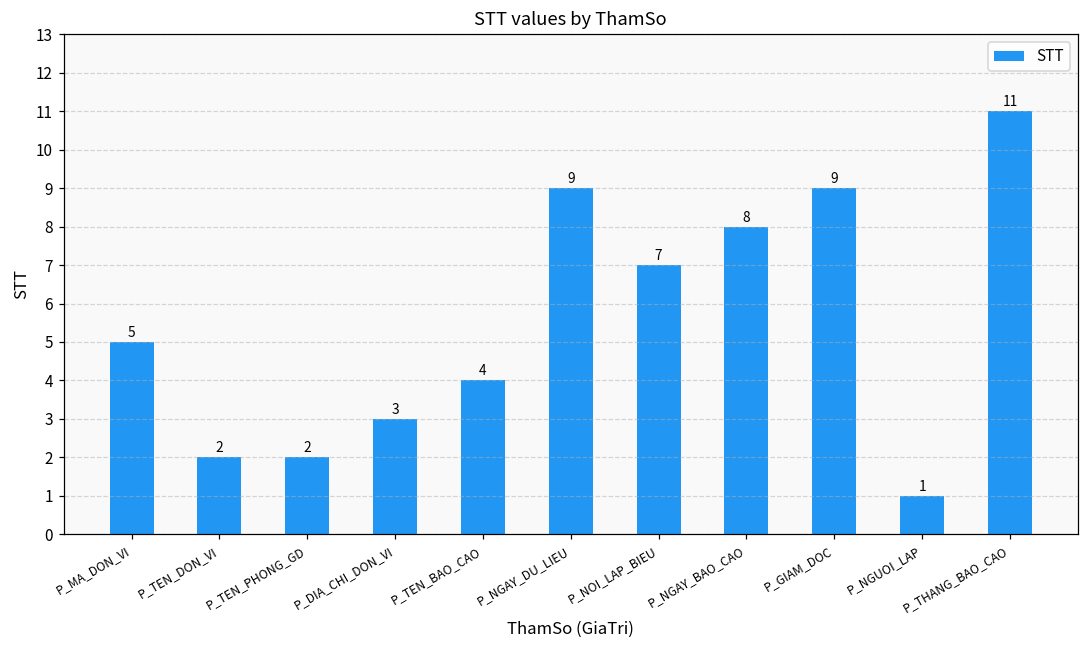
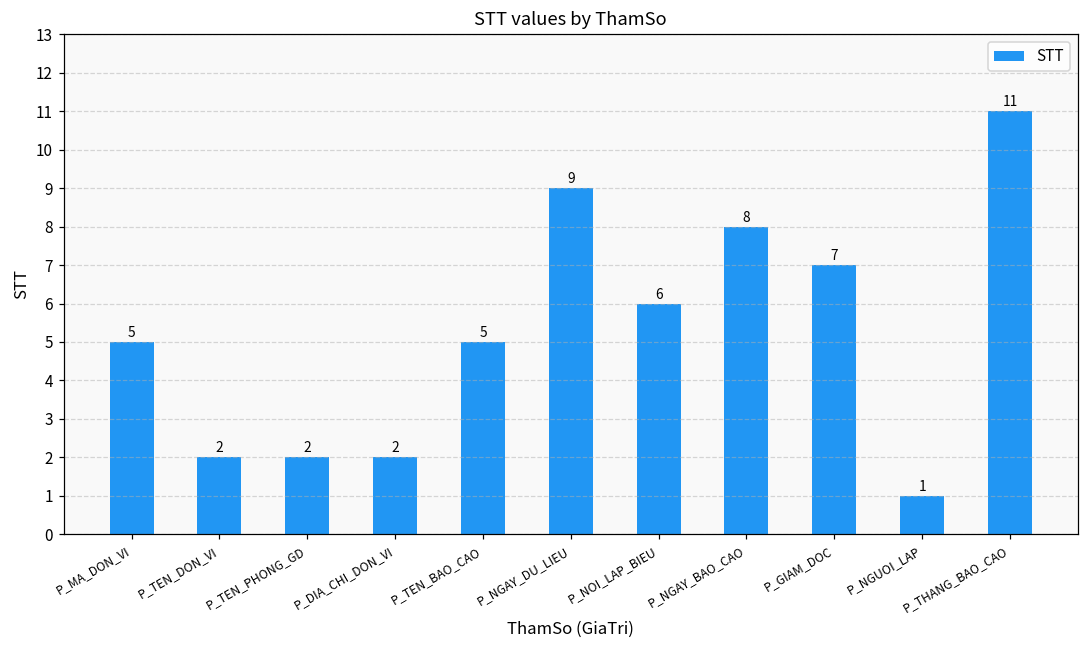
  {
    "P_MA_DON_VI": 5,
    "P_TEN_DON_VI": 2,
    "P_TEN_PHONG_GD": 2,
-   "P_DIA_CHI_DON_VI": 3,
-   "P_TEN_BAO_CAO": 4,
+   "P_DIA_CHI_DON_VI": 2,
+   "P_TEN_BAO_CAO": 5,
    "P_NGAY_DU_LIEU": 9,
-   "P_NOI_LAP_BIEU": 7,
+   "P_NOI_LAP_BIEU": 6,
    "P_NGAY_BAO_CAO": 8,
-   "P_GIAM_DOC": 9,
+   "P_GIAM_DOC": 7,
    "P_NGUOI_LAP": 1,
    "P_THANG_BAO_CAO": 11
  }
